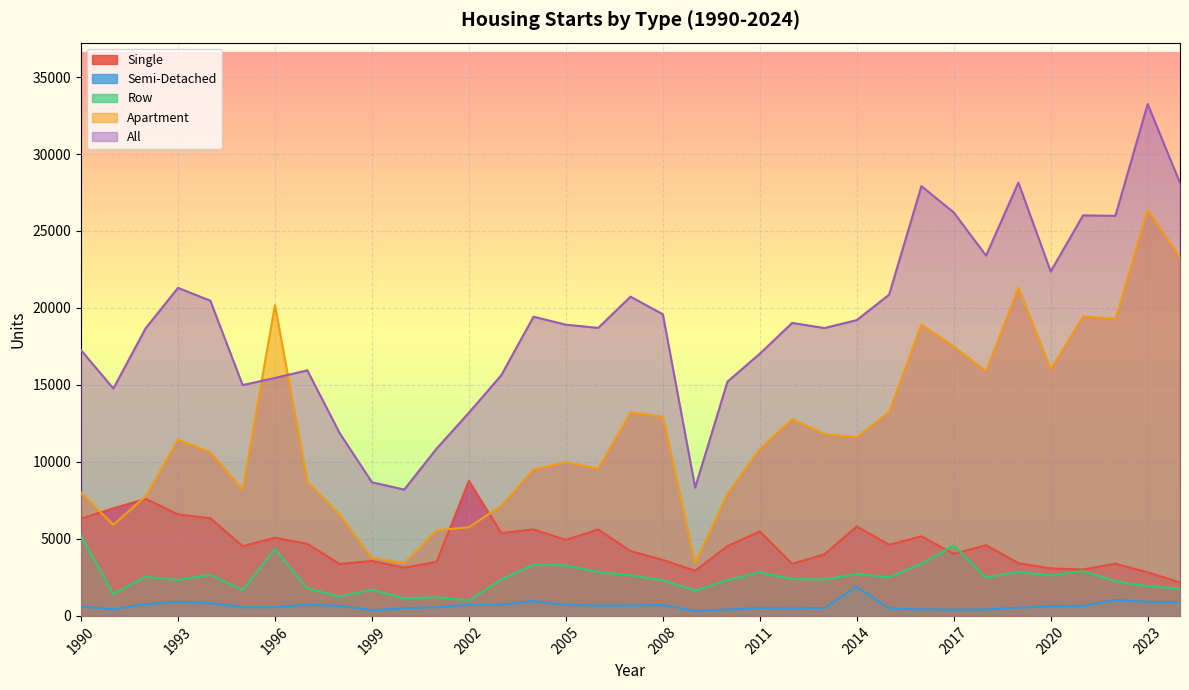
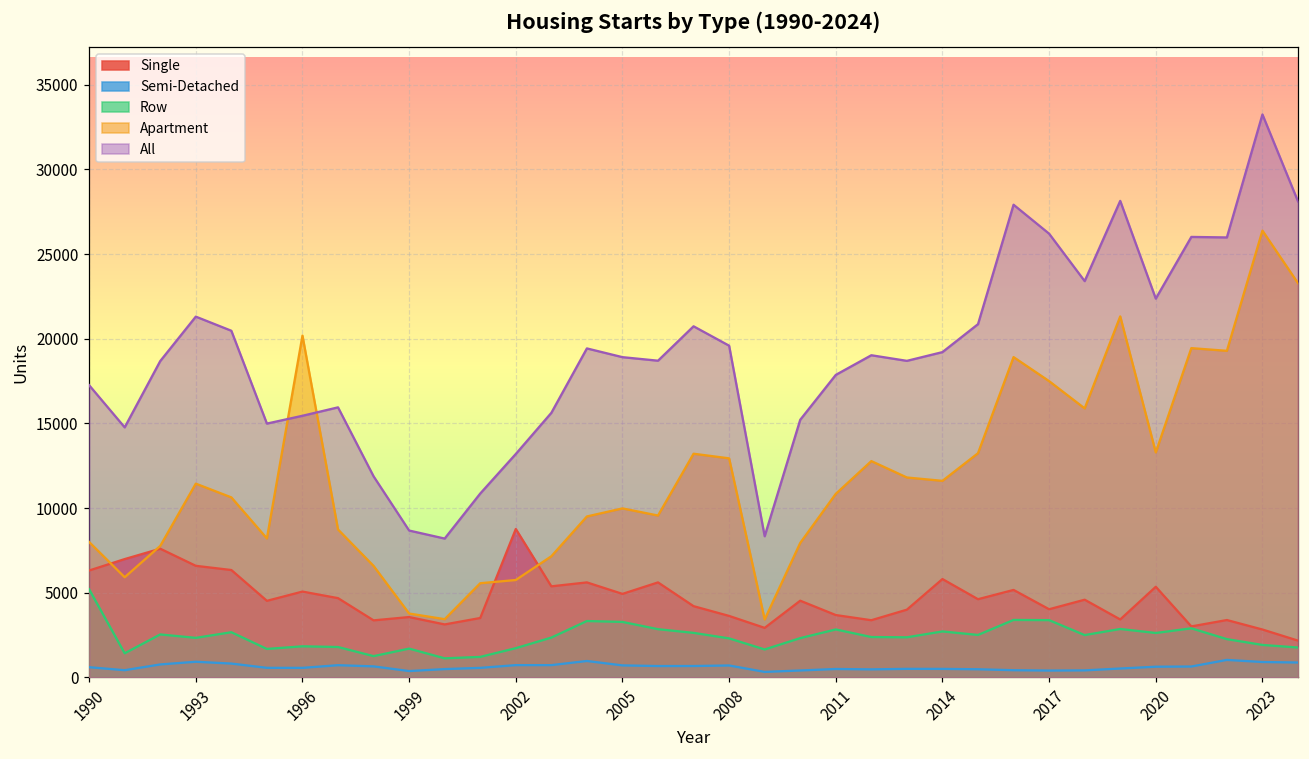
  {
    "Single": {
      "1990": 6300,
      "1993": 6600,
      "1996": 5100,
      "1999": 3600,
      "2002": 8800,
      "2005": 4900,
      "2008": 3600,
-     "2011": 5500,
+     "2011": 3700,
      "2014": 5800,
      "2017": 4000,
-     "2020": 3100,
+     "2020": 5400,
      "2023": 2800
    },
    "Semi-Detached": {
      "1990": 600,
      "1993": 900,
      "1996": 600,
      "1999": 400,
      "2002": 700,
      "2005": 700,
      "2008": 700,
      "2011": 500,
-     "2014": 1900,
+     "2014": 500,
      "2017": 400,
      "2020": 600,
      "2023": 900
    },
    "Row": {
      "1990": 5200,
      "1993": 2300,
-     "1996": 4400,
+     "1996": 1800,
      "1999": 1700,
-     "2002": 1000,
+     "2002": 1700,
      "2005": 3300,
      "2008": 2300,
      "2011": 2800,
      "2014": 2700,
-     "2017": 4600,
+     "2017": 3400,
      "2020": 2600,
      "2023": 1900
    },
    "Apartment": {
      "1990": 8000,
      "1993": 11400,
      "1996": 20200,
      "1999": 3800,
      "2002": 5800,
      "2005": 10000,
      "2008": 12900,
      "2011": 10800,
      "2014": 11600,
      "2017": 17500,
-     "2020": 16000,
+     "2020": 13300,
      "2023": 26400
    },
    "All": {
      "1990": 17300,
      "1993": 21300,
      "1996": 15500,
      "1999": 8700,
      "2002": 13200,
      "2005": 18900,
      "2008": 19600,
-     "2011": 17000,
+     "2011": 17900,
      "2014": 19200,
      "2017": 26200,
      "2020": 22400,
      "2023": 33200
    }
  }
